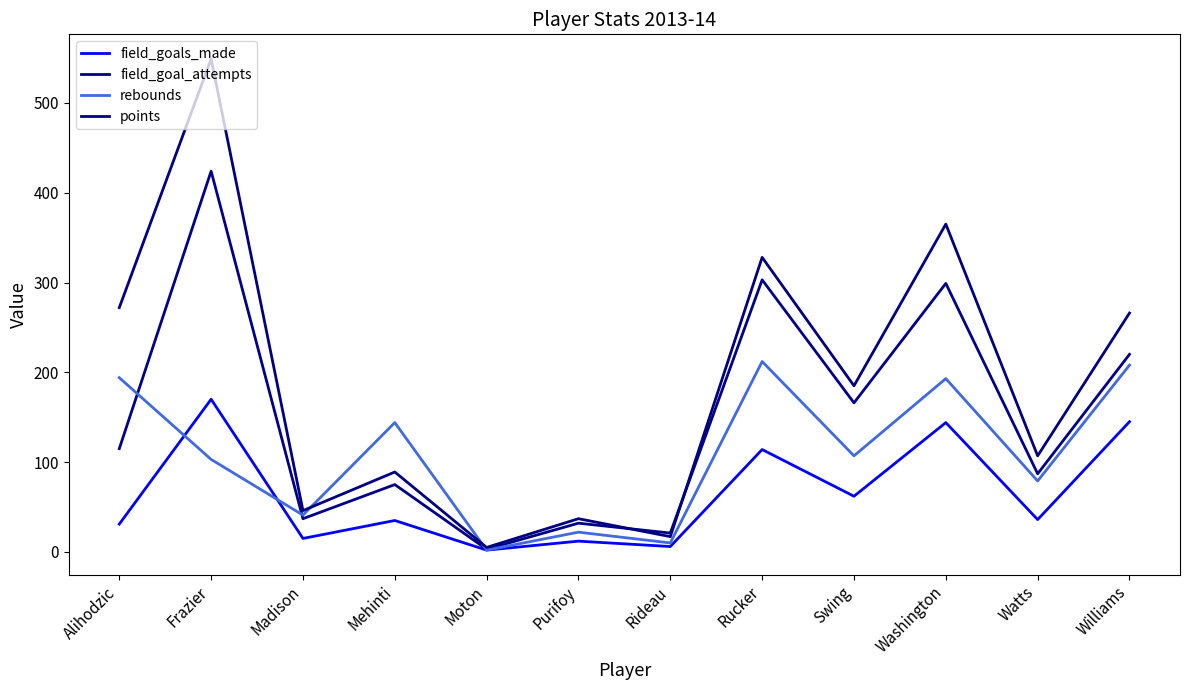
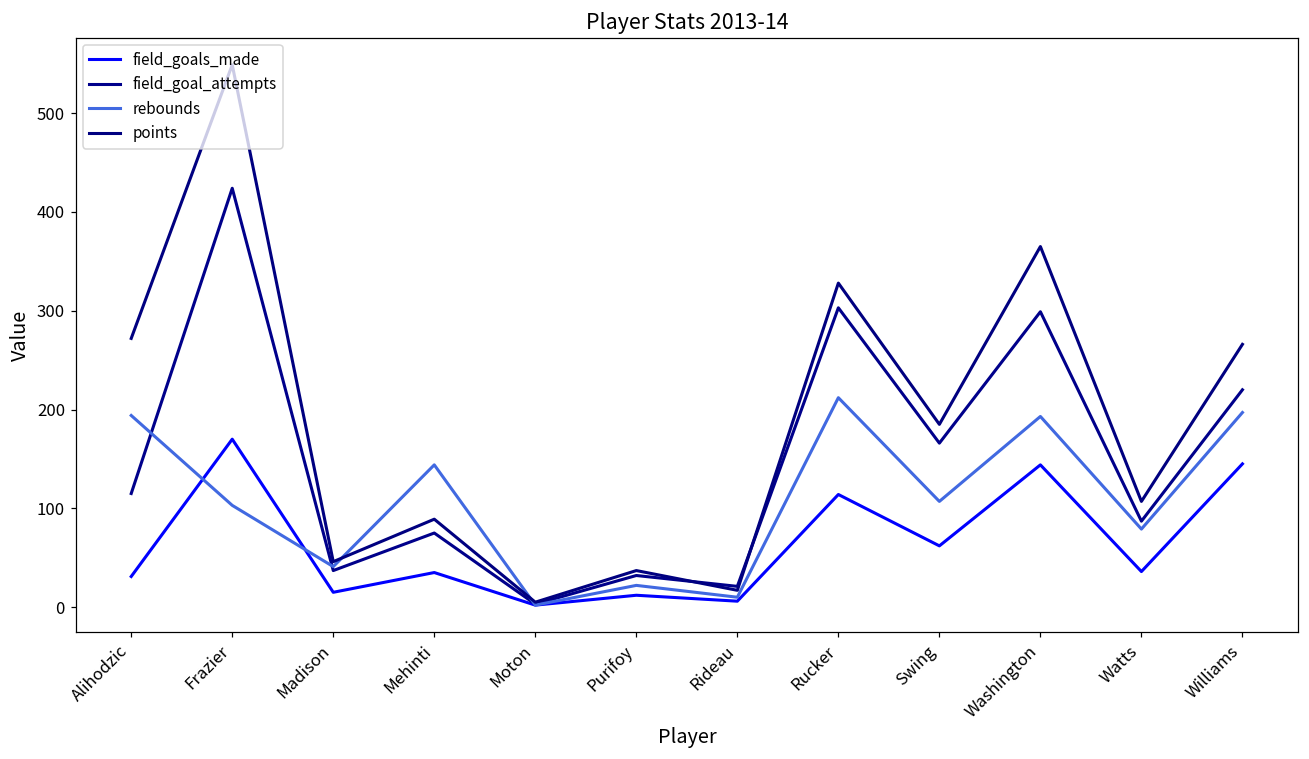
  {
    "field_goals_made": {
      "Alihodzic": 30,
      "Frazier": 170,
      "Madison": 20,
      "Mehinti": 40,
      "Purifoy": 10,
      "Rideau": 10,
      "Rucker": 110,
      "Swing": 60,
      "Washington": 140,
      "Watts": 40,
      "Williams": 150
    },
    "rebounds": {
      "Alihodzic": 190,
      "Frazier": 100,
      "Madison": 40,
      "Mehinti": 140,
      "Purifoy": 20,
      "Rideau": 10,
      "Rucker": 210,
      "Swing": 110,
      "Washington": 190,
      "Watts": 80,
-     "Williams": 210
+     "Williams": 200
    }
  }
